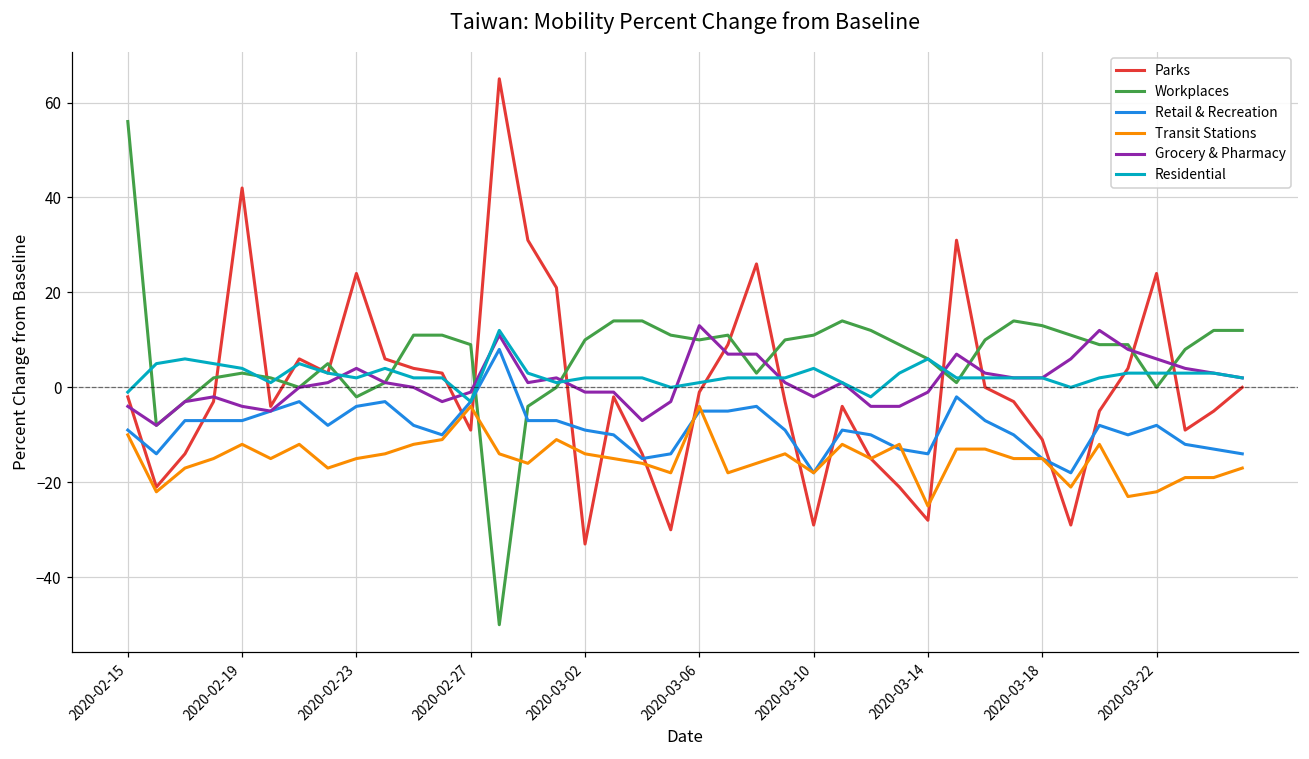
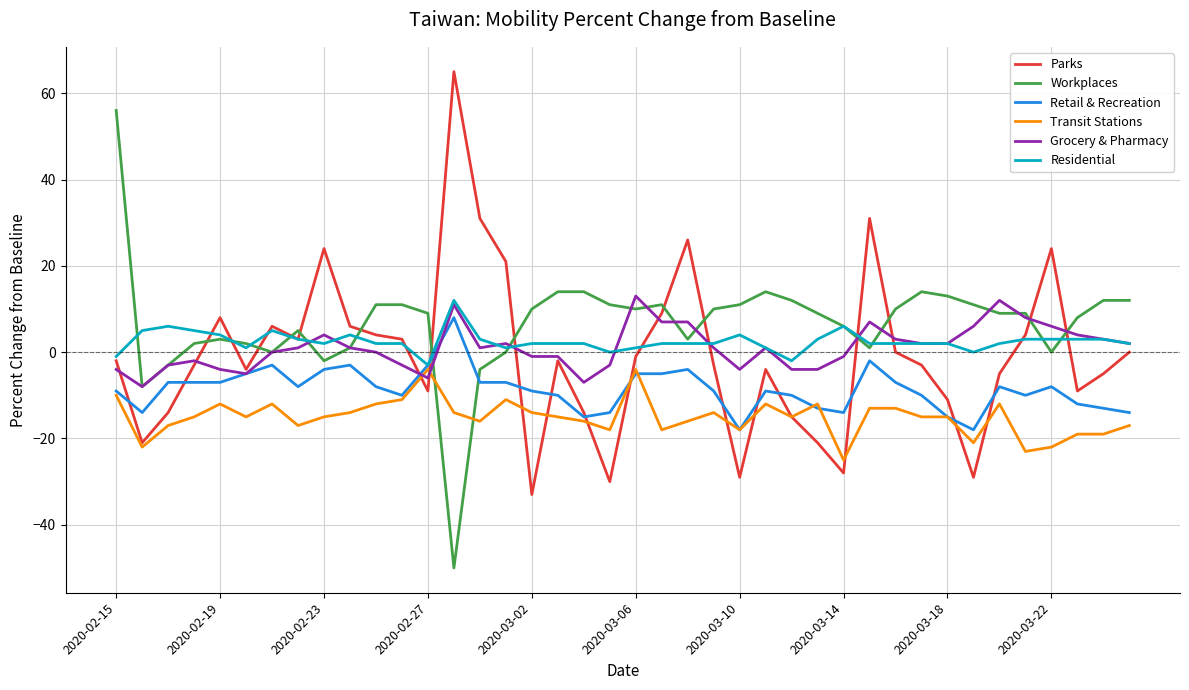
  {
    "Parks": {
      "2020-02-15": -2,
-     "2020-02-19": 42,
+     "2020-02-19": 8,
      "2020-02-23": 24,
      "2020-02-27": -9,
      "2020-03-02": -33,
      "2020-03-06": -1,
      "2020-03-10": -29,
      "2020-03-14": -28,
      "2020-03-18": -11,
      "2020-03-22": 24
    },
    "Workplaces": {
      "2020-02-15": 56,
      "2020-02-19": 3,
      "2020-02-23": -2,
      "2020-02-27": 9,
      "2020-03-02": 10,
      "2020-03-06": 10,
      "2020-03-10": 11,
      "2020-03-18": 13,
      "2020-03-22": 0
    },
    "Transit Stations": {
      "2020-02-15": -10,
      "2020-02-19": -12,
      "2020-02-23": -15,
      "2020-02-27": -4,
      "2020-03-02": -14,
      "2020-03-06": -4,
      "2020-03-14": -25,
      "2020-03-22": -22
    },
    "Grocery & Pharmacy": {
      "2020-02-15": -4,
      "2020-02-19": -4,
      "2020-02-23": 4,
-     "2020-02-27": -1,
+     "2020-02-27": -6,
      "2020-03-02": -1,
      "2020-03-06": 13,
-     "2020-03-10": -2,
+     "2020-03-10": -4,
      "2020-03-14": -1,
      "2020-03-22": 6
    }
  }
